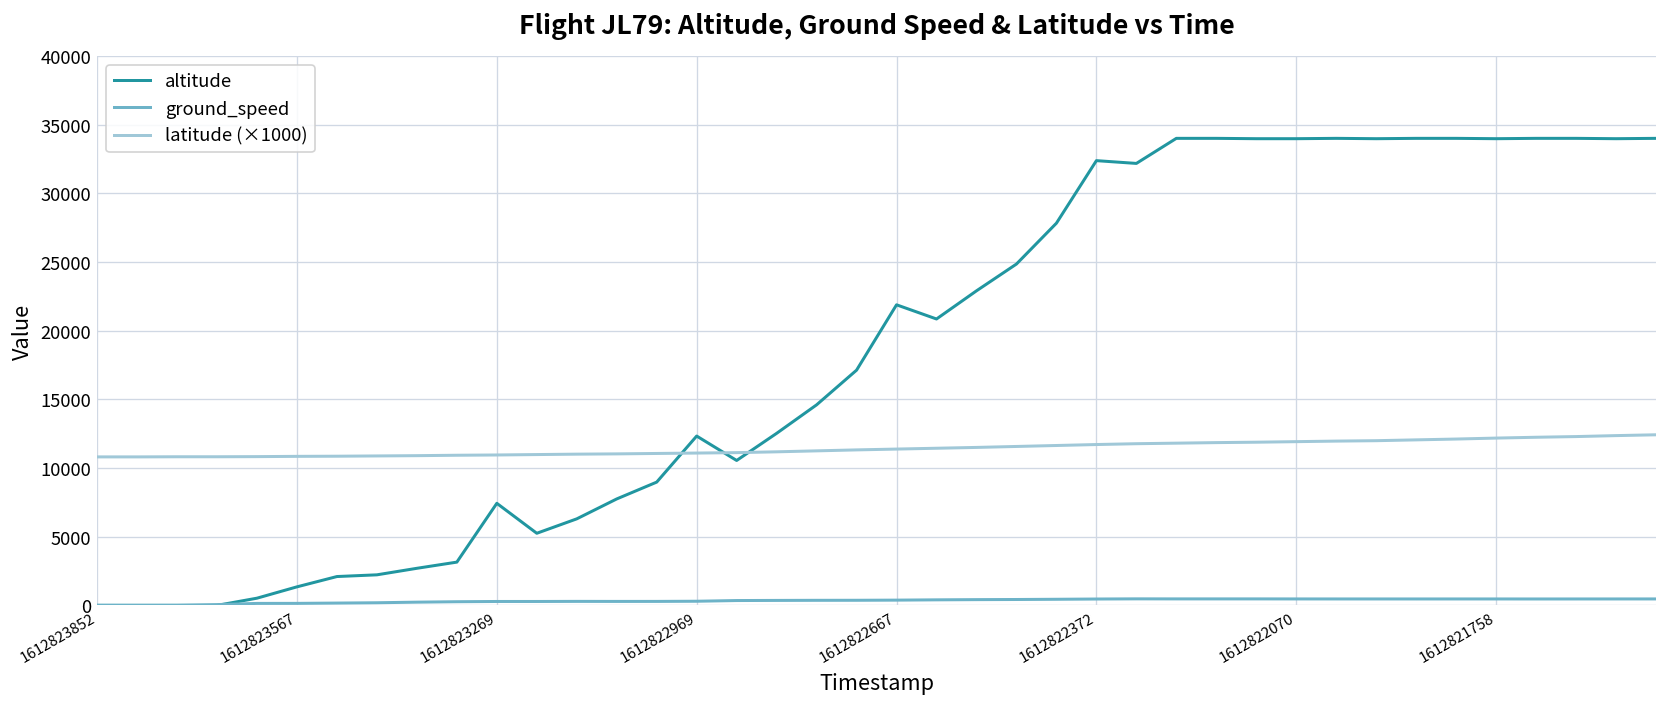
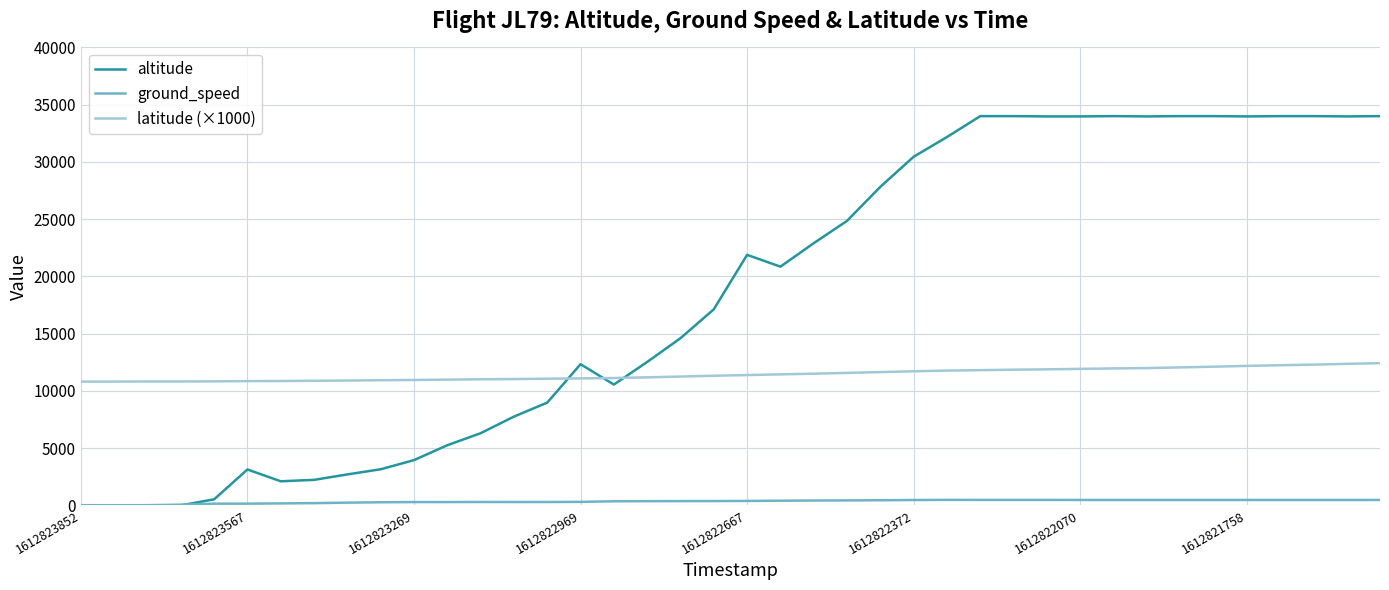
  {
    "altitude": {
-     "1612823567": 1400,
-     "1612823269": 7400,
+     "1612823567": 3100,
+     "1612823269": 4000,
      "1612822969": 12300,
      "1612822667": 21900,
-     "1612822372": 32400,
+     "1612822372": 30500,
      "1612822070": 34000,
      "1612821758": 34000
    }
  }
